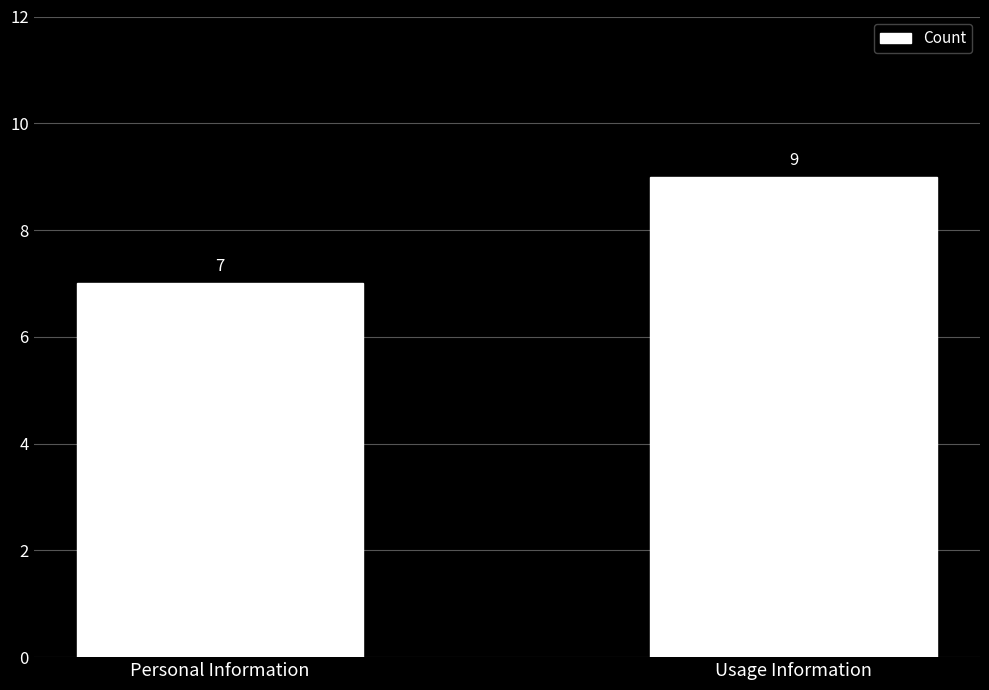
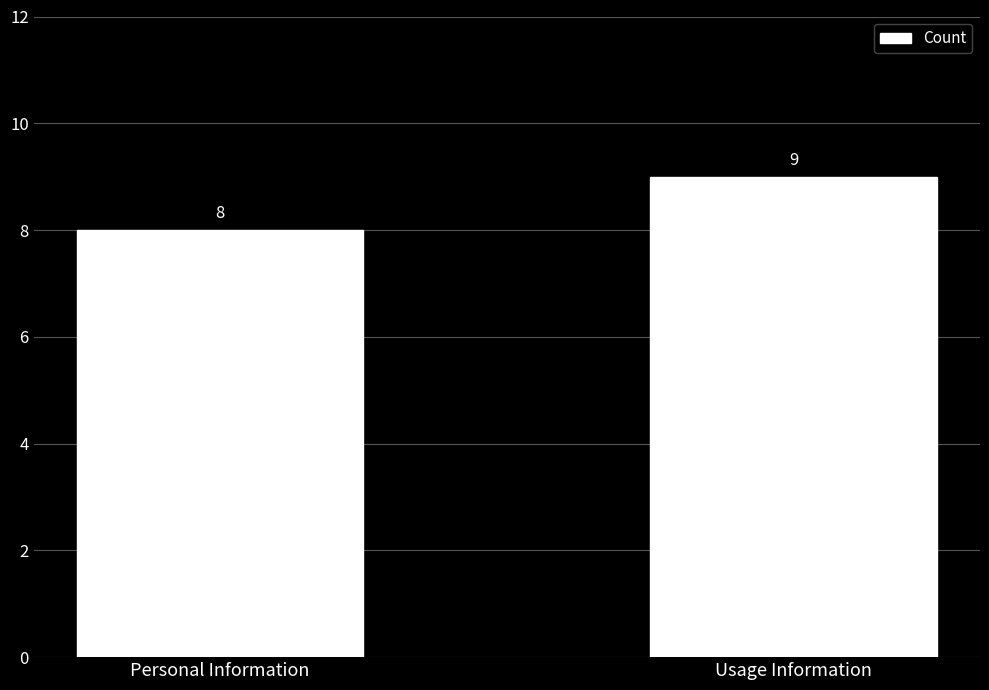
  {
-   "Personal Information": 7,
+   "Personal Information": 8,
    "Usage Information": 9
  }
